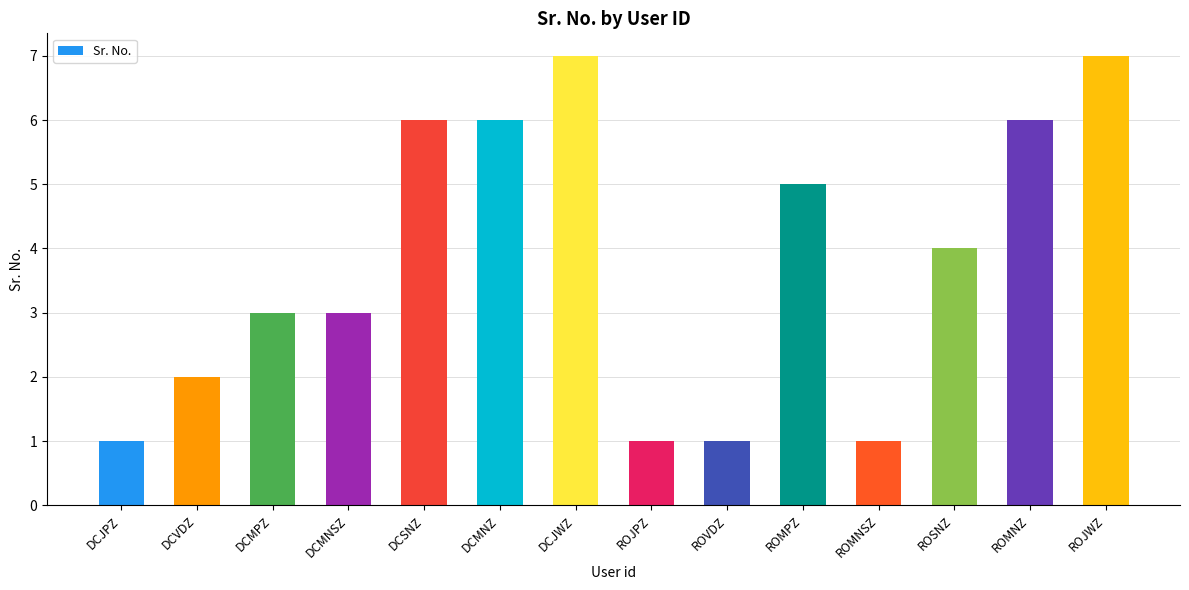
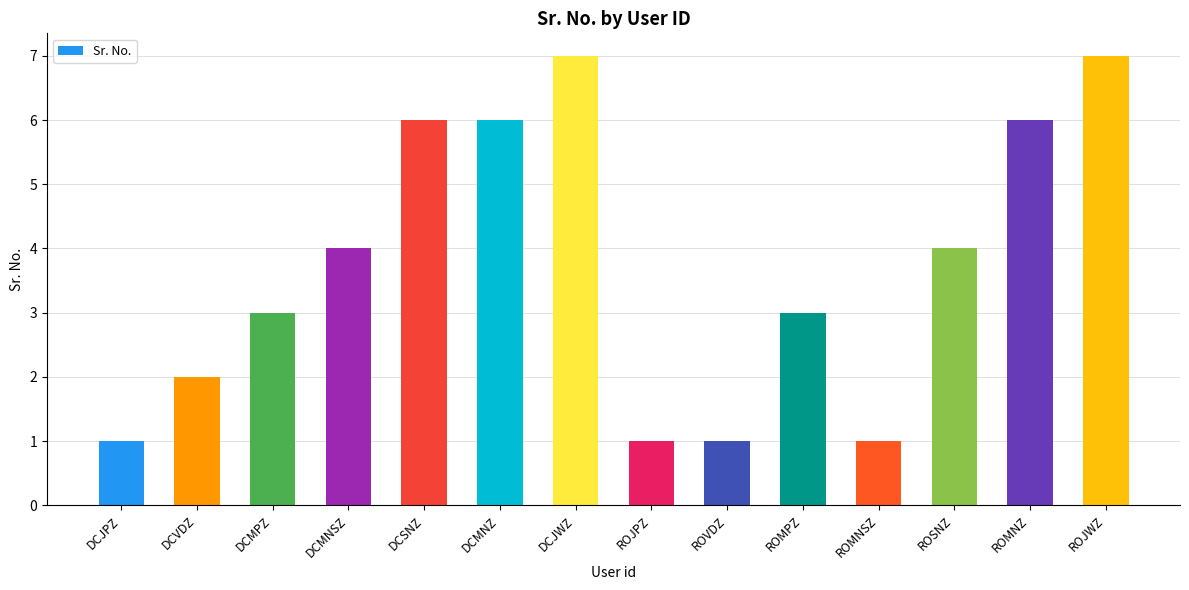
  {
    "DCJPZ": 1,
    "DCVDZ": 2,
    "DCMPZ": 3,
-   "DCMNSZ": 3,
+   "DCMNSZ": 4,
    "DCSNZ": 6,
    "DCMNZ": 6,
    "DCJWZ": 7,
    "ROJPZ": 1,
    "ROVDZ": 1,
-   "ROMPZ": 5,
+   "ROMPZ": 3,
    "ROMNSZ": 1,
    "ROSNZ": 4,
    "ROMNZ": 6,
    "ROJWZ": 7
  }
